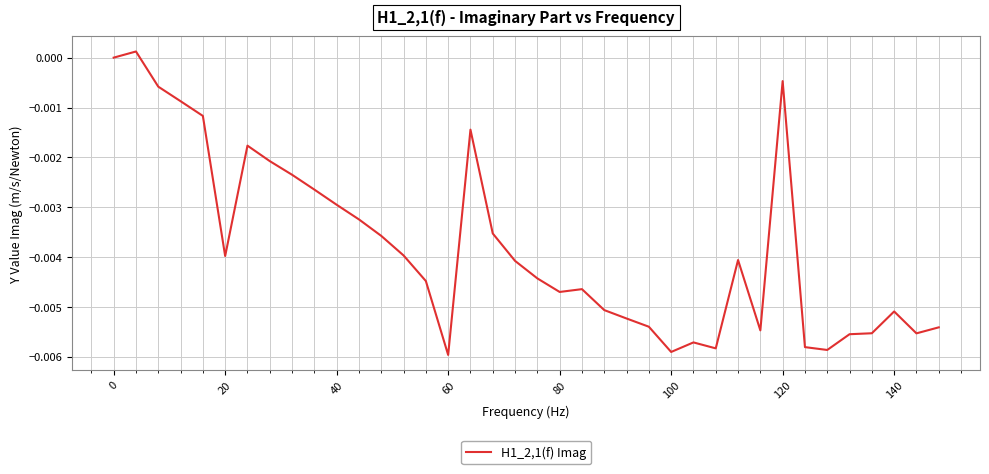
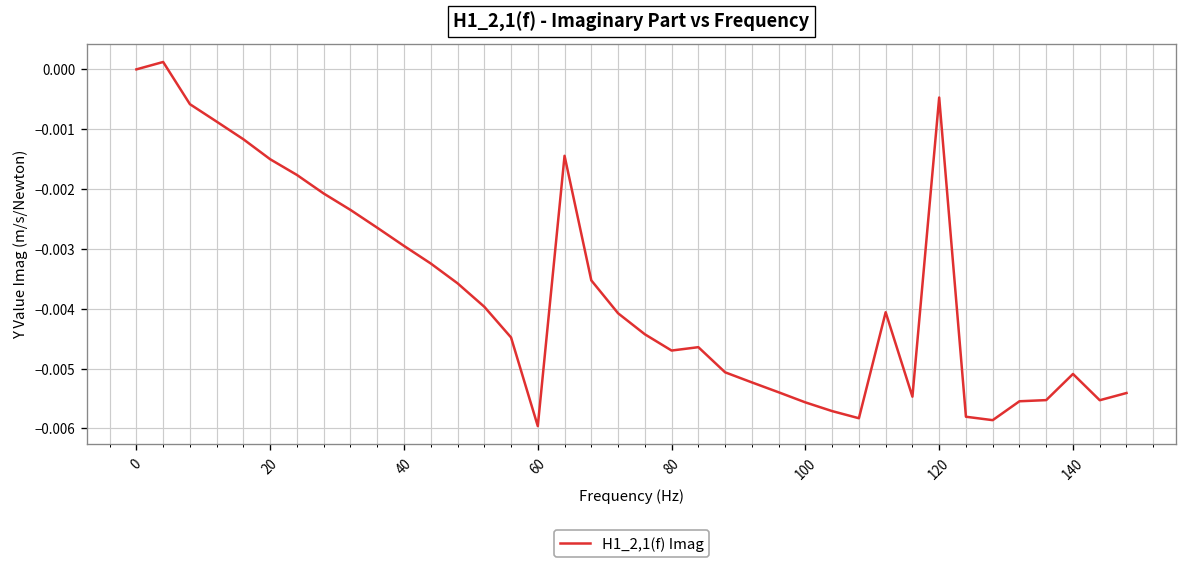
  {
    "0": 0.0000,
-   "20": -0.0040,
+   "20": -0.0015,
    "40": -0.0030,
    "60": -0.0060,
    "80": -0.0047,
-   "100": -0.0059,
+   "100": -0.0056,
    "120": -0.0005,
    "140": -0.0051
  }
